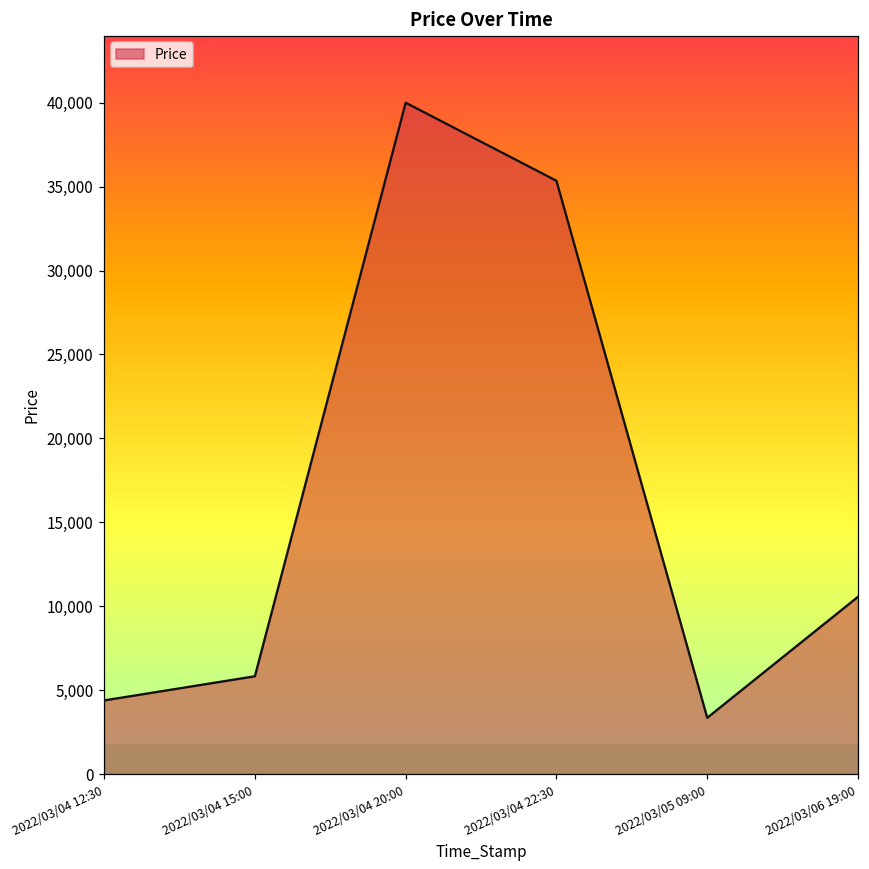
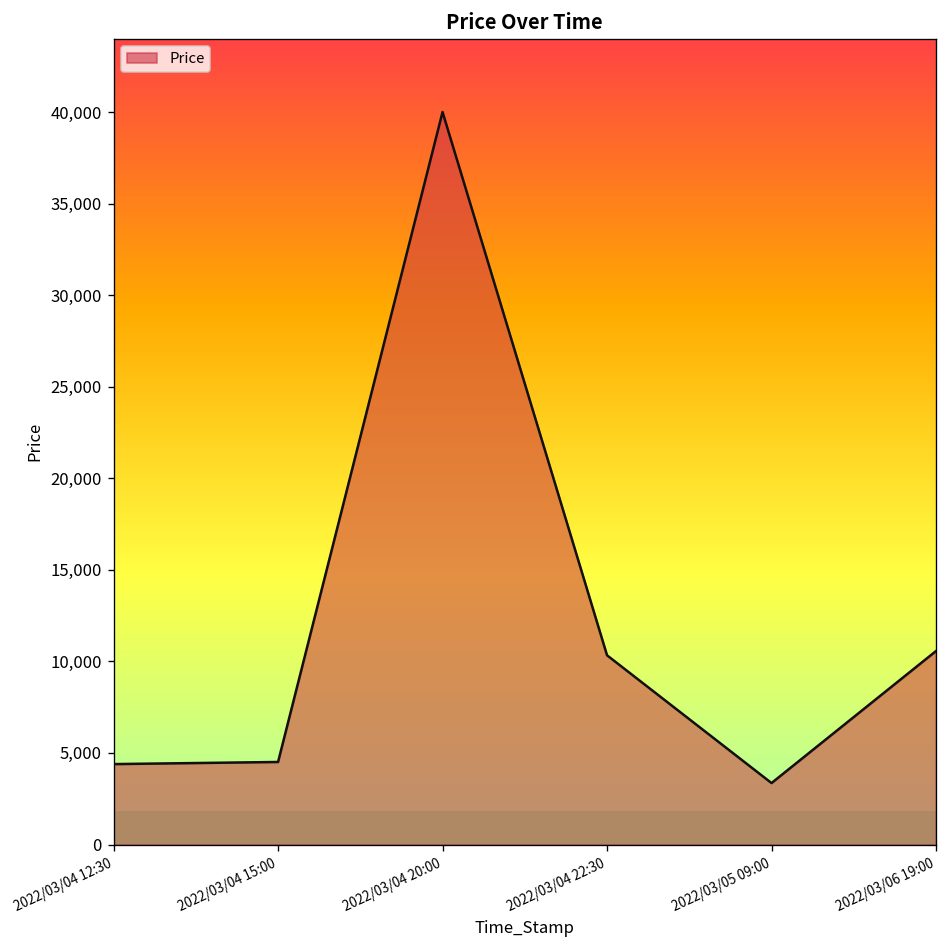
  {
    "2022/03/04 12:30": "4,400",
-   "2022/03/04 15:00": "5,800",
+   "2022/03/04 15:00": "4,500",
    "2022/03/04 20:00": "40,000",
-   "2022/03/04 22:30": "35,400",
+   "2022/03/04 22:30": "10,300",
    "2022/03/05 09:00": "3,400",
    "2022/03/06 19:00": "10,600"
  }
